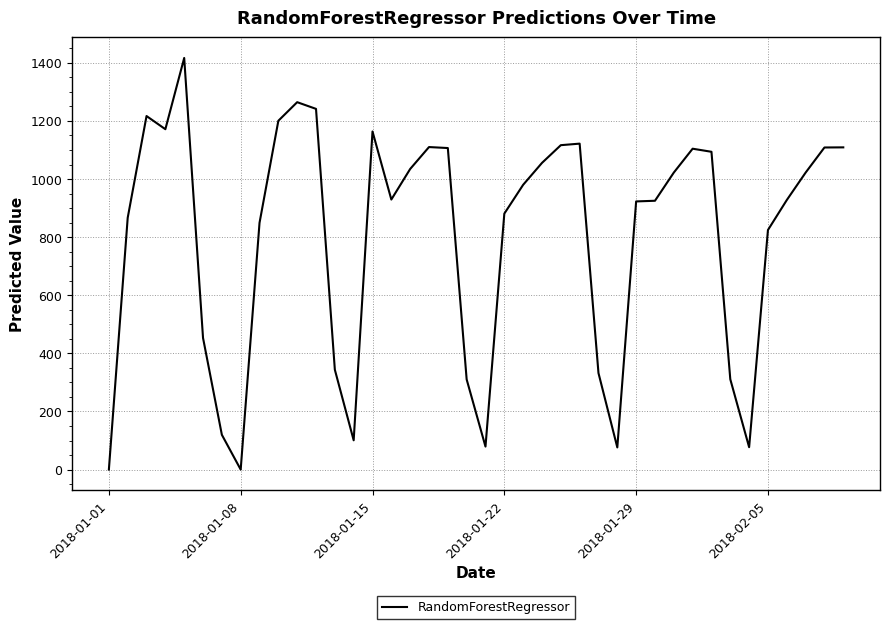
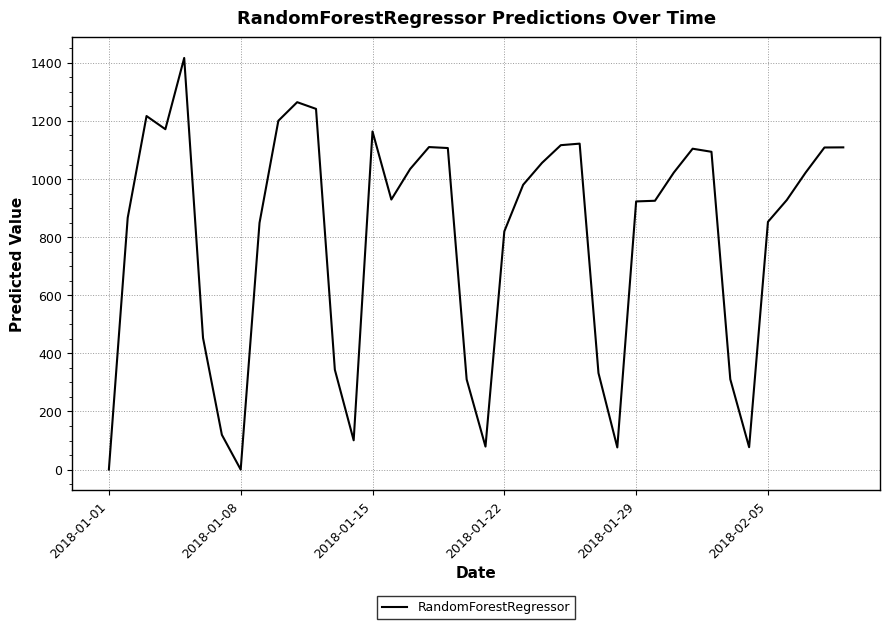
  {
    "2018-01-01": 0,
    "2018-01-08": 0,
    "2018-01-15": 1160,
-   "2018-01-22": 880,
+   "2018-01-22": 820,
    "2018-01-29": 920,
-   "2018-02-05": 820
+   "2018-02-05": 850
  }
